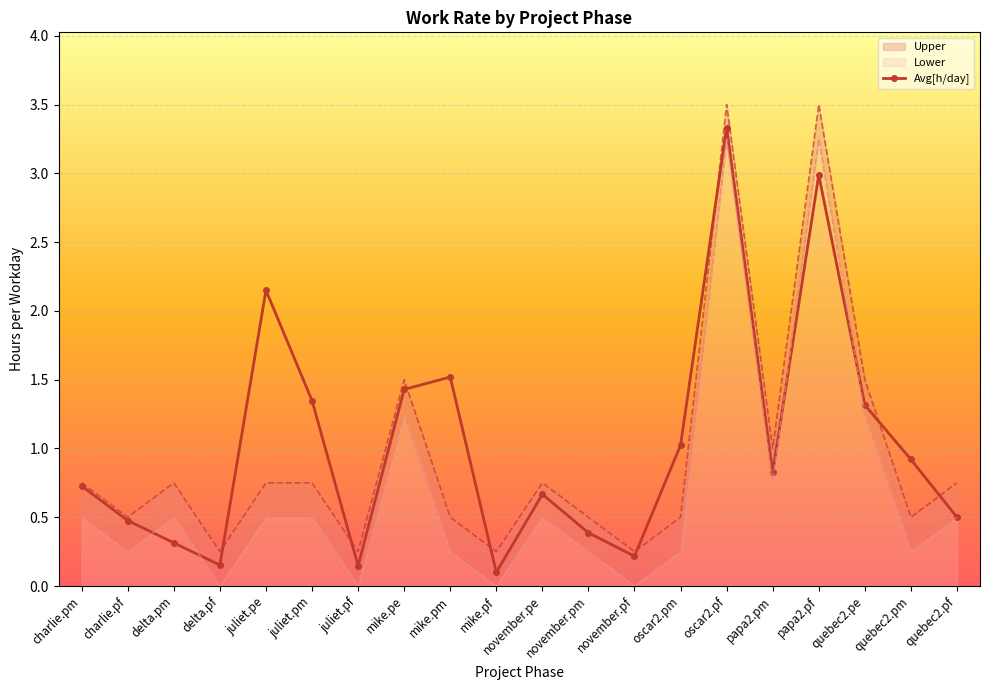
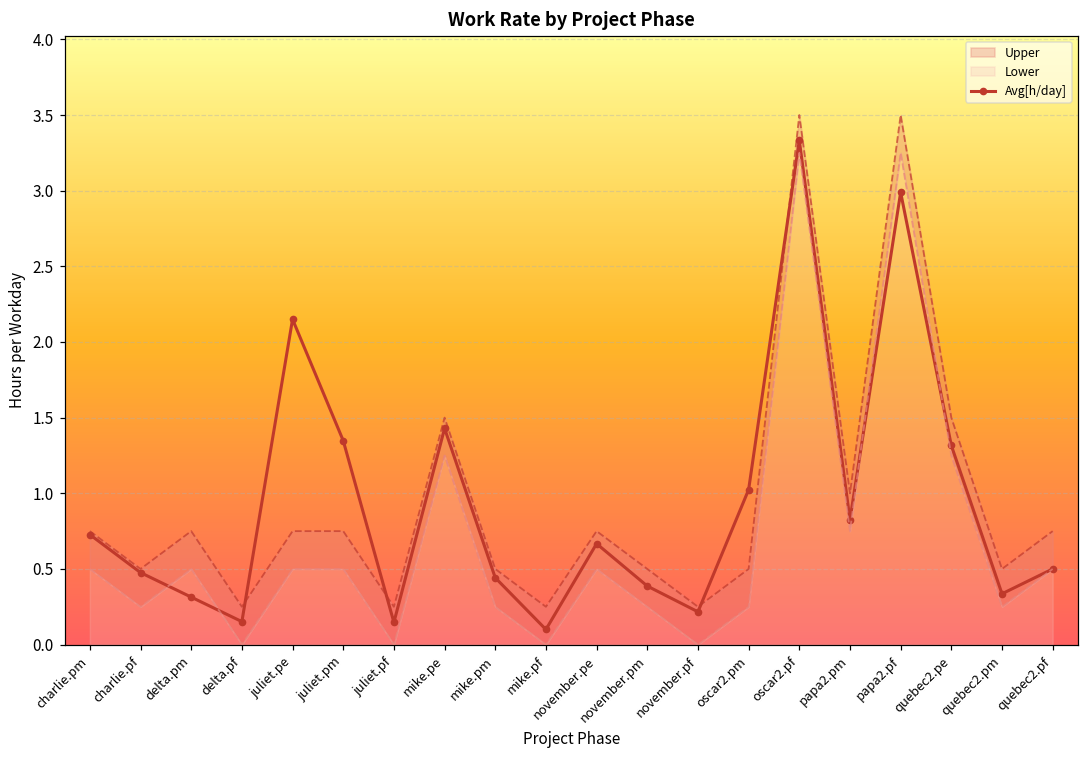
  {
    "Avg[h/day]": {
      "charlie.pm": 0.73,
      "charlie.pf": 0.48,
      "delta.pm": 0.31,
      "delta.pf": 0.15,
      "juliet.pe": 2.15,
      "juliet.pm": 1.35,
      "juliet.pf": 0.15,
      "mike.pe": 1.43,
-     "mike.pm": 1.52,
+     "mike.pm": 0.44,
      "mike.pf": 0.10,
      "november.pe": 0.67,
      "november.pm": 0.39,
      "november.pf": 0.22,
      "oscar2.pm": 1.02,
      "oscar2.pf": 3.33,
      "papa2.pm": 0.83,
      "papa2.pf": 2.99,
      "quebec2.pe": 1.32,
-     "quebec2.pm": 0.92
+     "quebec2.pm": 0.34
    }
  }
